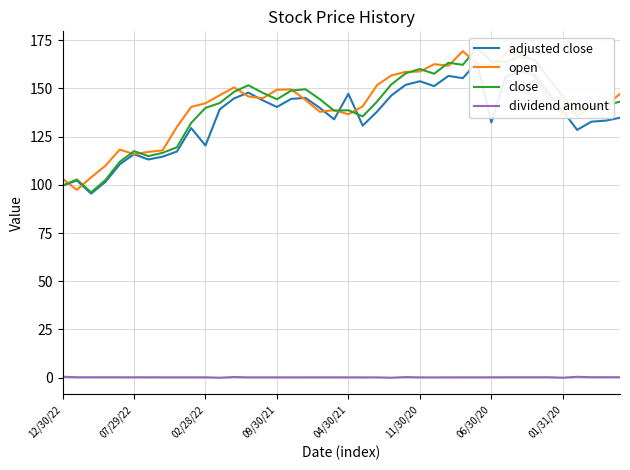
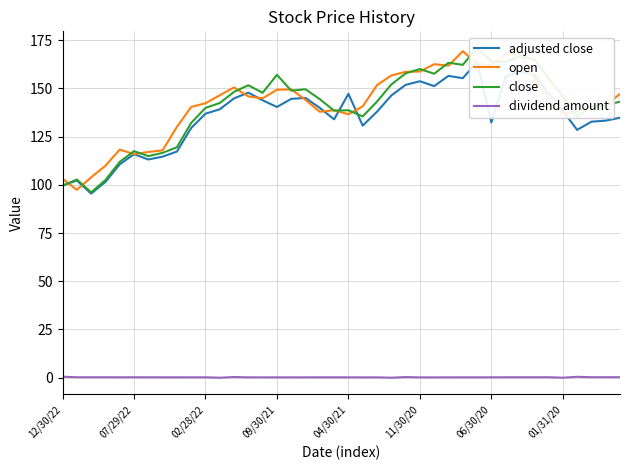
  {
    "adjusted close": {
-     "02/28/22": 120,
+     "02/28/22": 137,
      "09/30/21": 140,
      "04/30/21": 147,
      "11/30/20": 154,
      "06/30/20": 132
    },
    "open": {
      "12/30/22": 103,
      "02/28/22": 142,
      "09/30/21": 149,
      "04/30/21": 137,
      "11/30/20": 159
    },
    "close": {
      "07/29/22": 117,
      "02/28/22": 140,
-     "09/30/21": 144,
+     "09/30/21": 157,
      "04/30/21": 139,
      "11/30/20": 160
    },
    "dividend amount": {
      "12/30/22": 1,
      "07/29/22": 0,
      "02/28/22": 0,
      "09/30/21": 0,
      "04/30/21": 0,
      "11/30/20": 0,
      "06/30/20": 0,
      "01/31/20": 0
    }
  }
